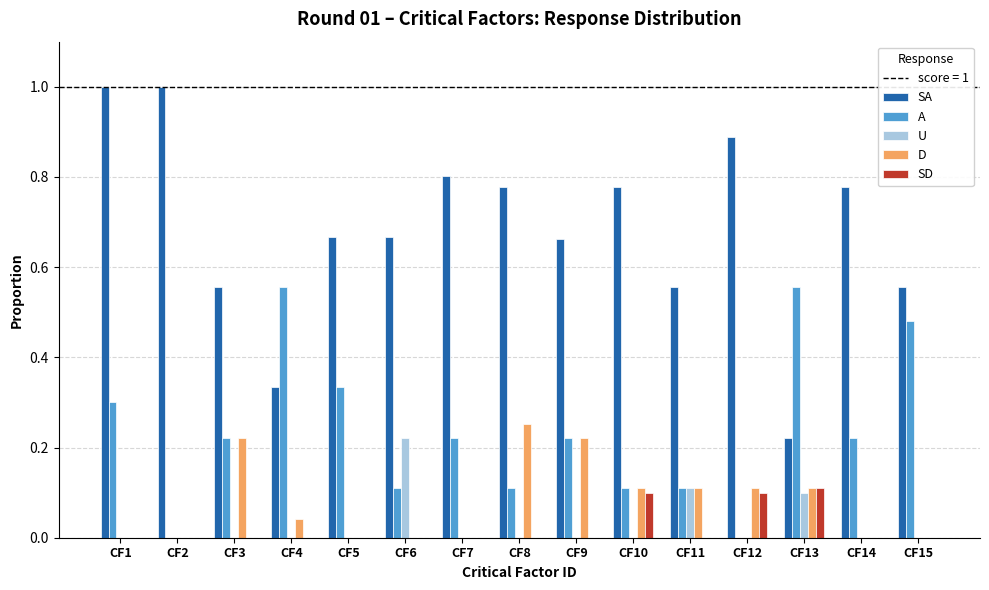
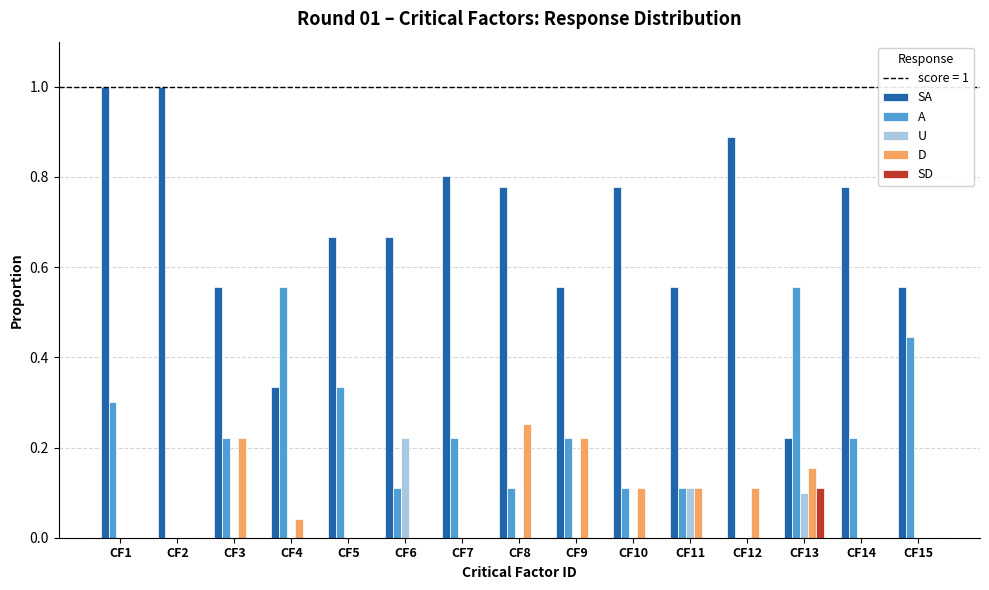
  {
    "SA": {
      "CF1": 1.00,
      "CF2": 1.00,
      "CF3": 0.56,
      "CF4": 0.33,
      "CF5": 0.67,
      "CF6": 0.67,
      "CF7": 0.80,
      "CF8": 0.78,
-     "CF9": 0.66,
+     "CF9": 0.56,
      "CF10": 0.78,
      "CF11": 0.56,
      "CF12": 0.89,
      "CF13": 0.22,
      "CF14": 0.78,
      "CF15": 0.56
    },
    "A": {
      "CF1": 0.30,
      "CF2": 0.00,
      "CF3": 0.22,
      "CF4": 0.56,
      "CF5": 0.33,
      "CF6": 0.11,
      "CF7": 0.22,
      "CF8": 0.11,
      "CF9": 0.22,
      "CF10": 0.11,
      "CF11": 0.11,
      "CF12": 0.00,
      "CF13": 0.56,
      "CF14": 0.22,
-     "CF15": 0.48
+     "CF15": 0.44
    },
    "U": {
      "CF1": 0.00,
      "CF2": 0.00,
      "CF3": 0.00,
      "CF4": 0.00,
      "CF5": 0.00,
      "CF6": 0.22,
      "CF7": 0.00,
      "CF8": 0.00,
      "CF9": 0.00,
      "CF10": 0.00,
      "CF11": 0.11,
      "CF12": 0.00,
      "CF13": 0.10,
      "CF14": 0.00,
      "CF15": 0.00
    },
    "D": {
      "CF1": 0.00,
      "CF2": 0.00,
      "CF3": 0.22,
      "CF4": 0.04,
      "CF5": 0.00,
      "CF6": 0.00,
      "CF7": 0.00,
      "CF8": 0.25,
      "CF9": 0.22,
      "CF10": 0.11,
      "CF11": 0.11,
      "CF12": 0.11,
-     "CF13": 0.11,
+     "CF13": 0.15,
      "CF14": 0.00,
      "CF15": 0.00
    },
    "SD": {
      "CF1": 0.0,
      "CF2": 0.0,
      "CF3": 0.0,
      "CF4": 0.0,
      "CF5": 0.0,
      "CF6": 0.0,
      "CF7": 0.0,
      "CF8": 0.0,
      "CF9": 0.0,
-     "CF10": 0.1,
+     "CF10": 0.0,
      "CF11": 0.0,
-     "CF12": 0.1,
+     "CF12": 0.0,
      "CF13": 0.11,
      "CF14": 0.0,
      "CF15": 0.0
    }
  }
